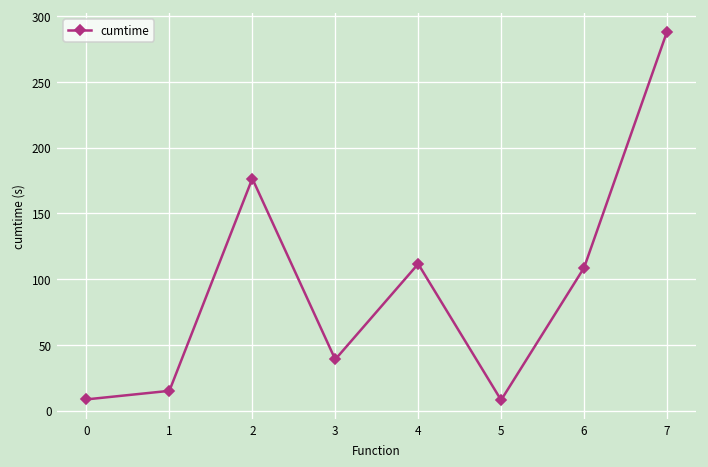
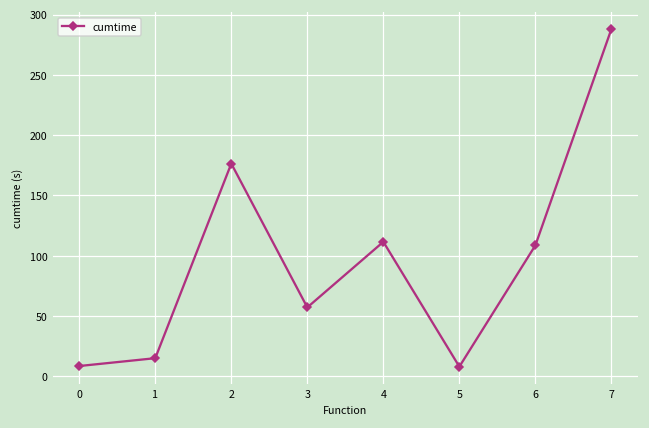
  {
    "0": 9,
    "1": 15,
    "2": 176,
-   "3": 39,
+   "3": 57,
    "4": 112,
    "5": 8,
    "6": 109,
    "7": 288
  }
